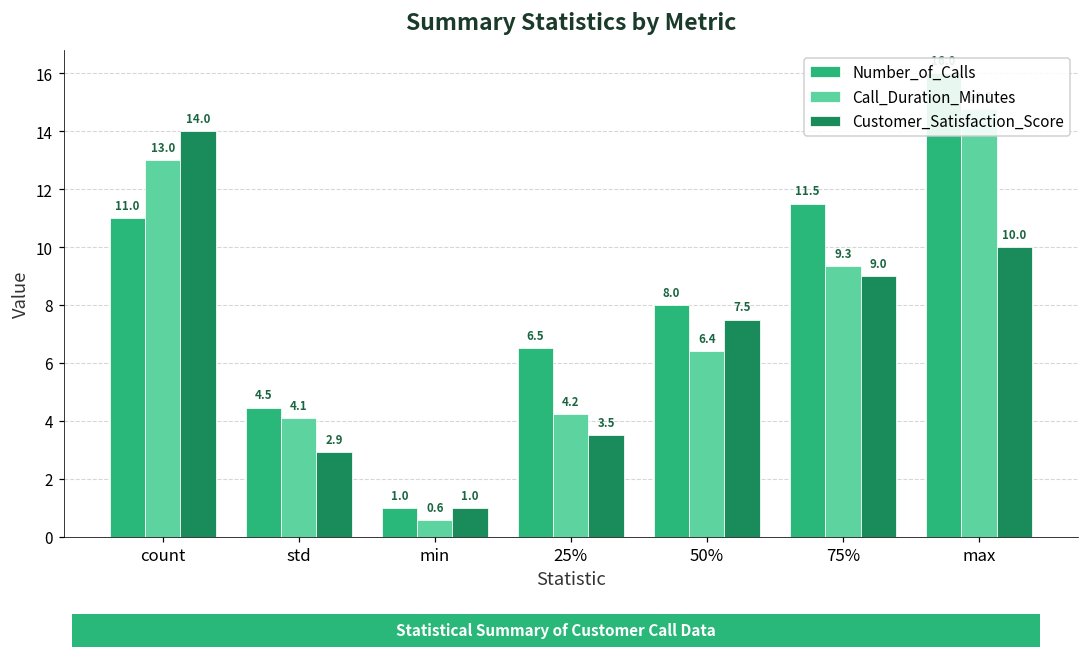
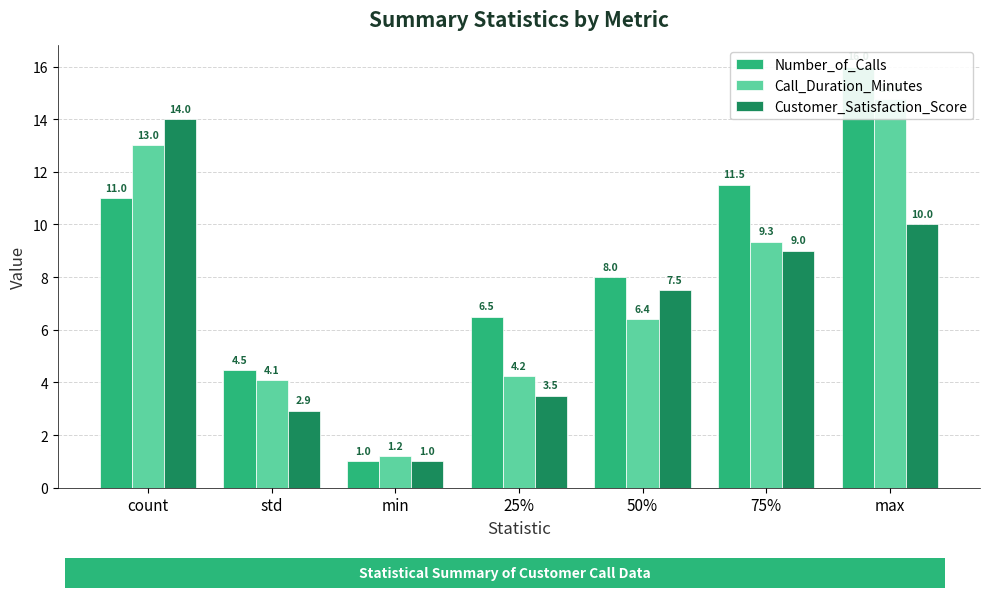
  {
    "Call_Duration_Minutes": {
      "count": 13.0,
      "std": 4.1,
-     "min": 0.6,
+     "min": 1.2,
      "25%": 4.2,
      "50%": 6.4,
      "75%": 9.3
    }
  }
